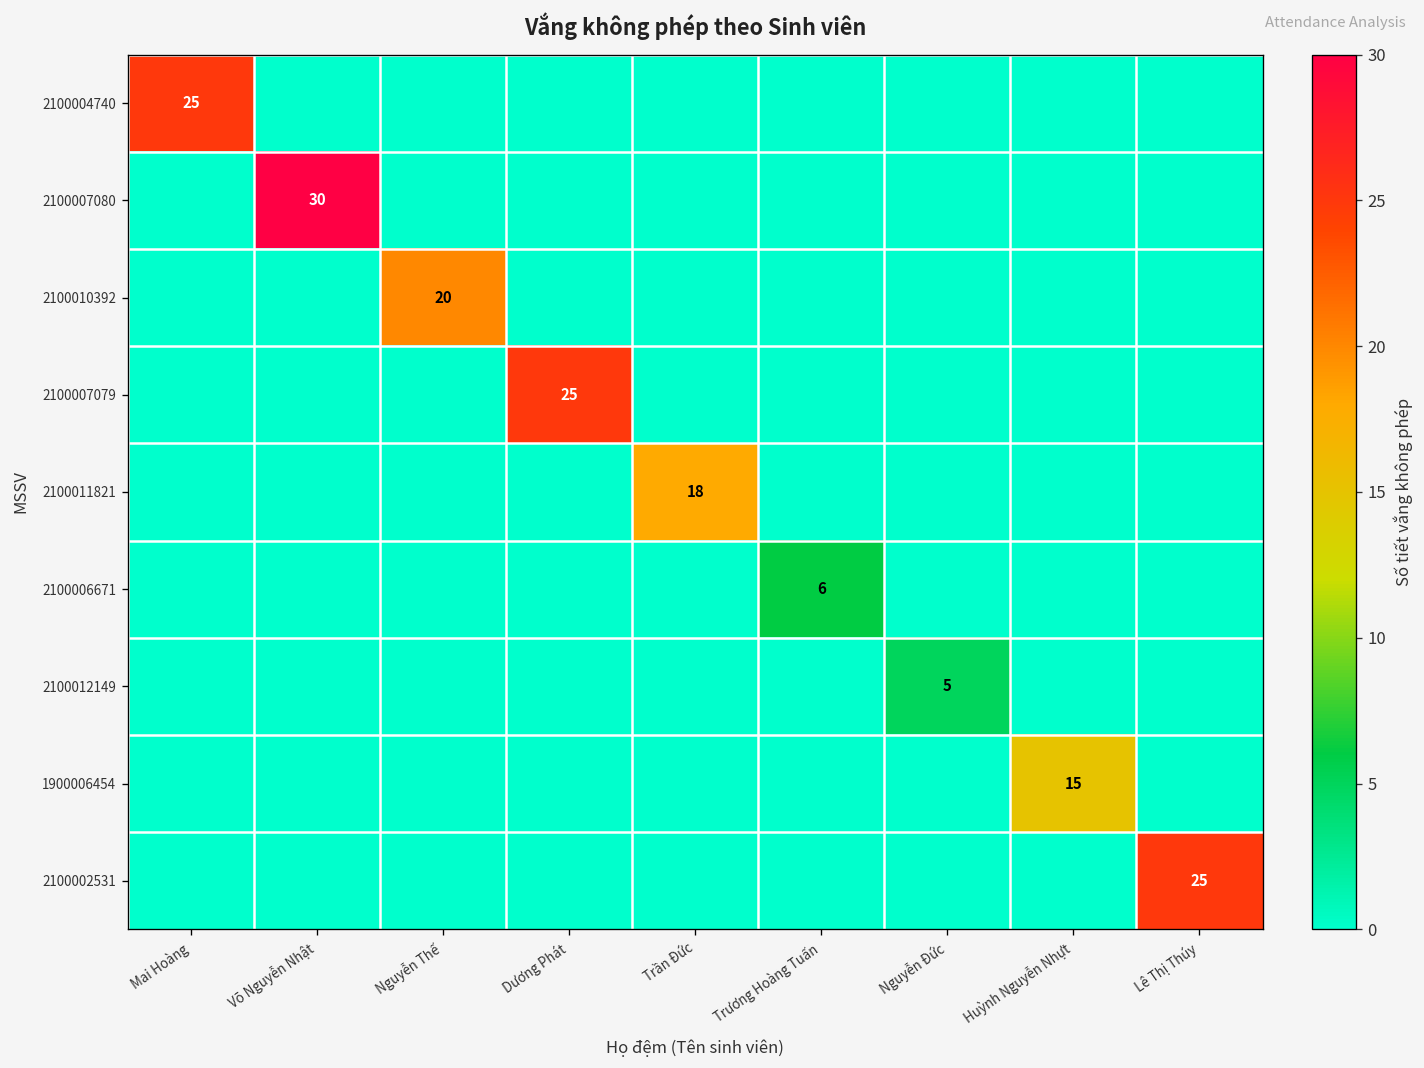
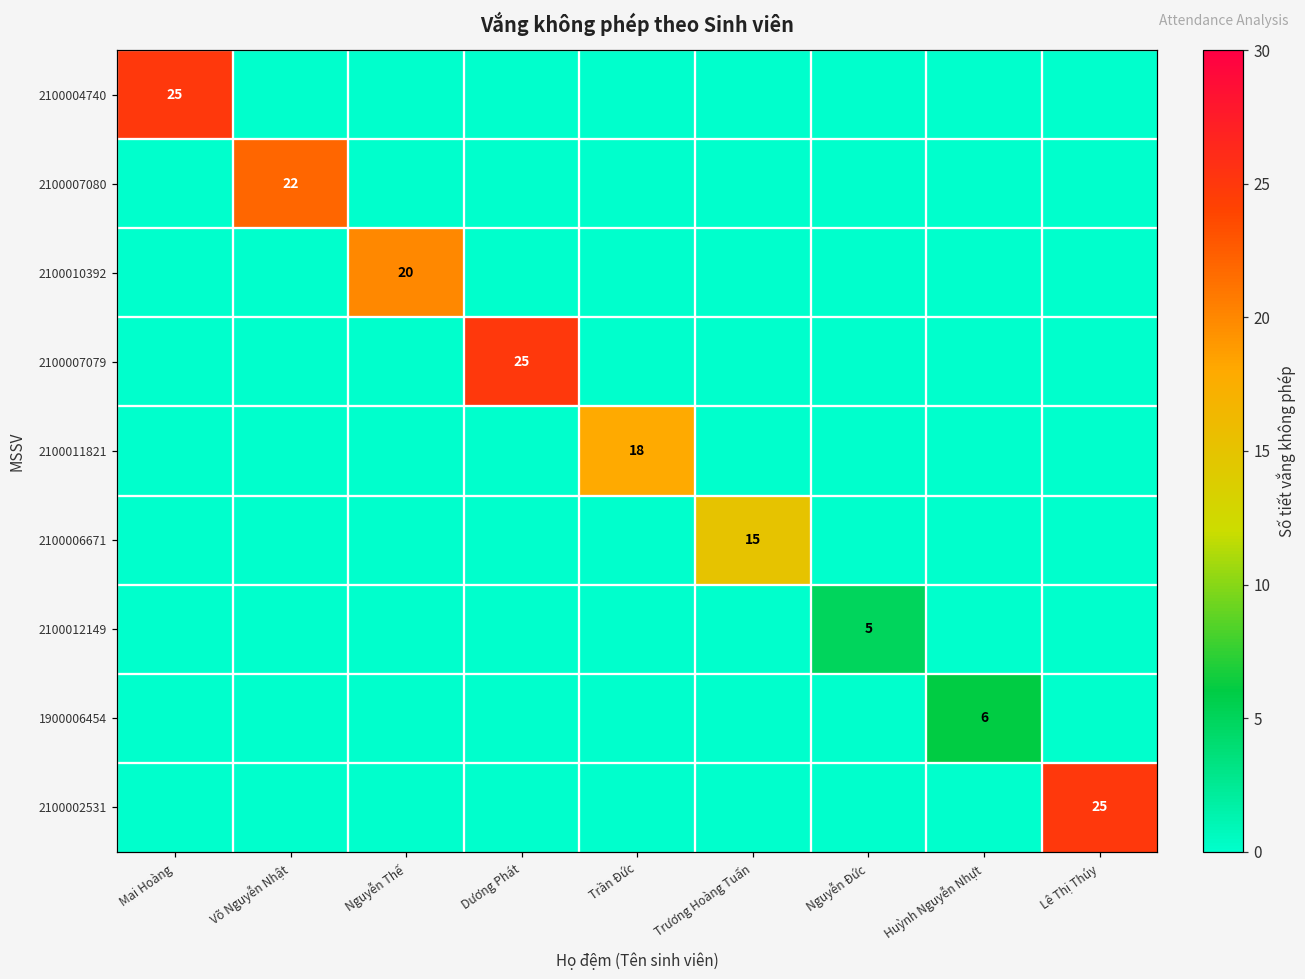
  {
    "2100004740": {
      "Mai Hoàng": 25
    },
    "2100007080": {
-     "Võ Nguyễn Nhật": 30
+     "Võ Nguyễn Nhật": 22
    },
    "2100010392": {
      "Nguyễn Thế": 20
    },
    "2100007079": {
      "Dương Phát": 25
    },
    "2100011821": {
      "Trần Đức": 18
    },
    "2100006671": {
-     "Trương Hoàng Tuấn": 6
+     "Trương Hoàng Tuấn": 15
    },
    "2100012149": {
      "Nguyễn Đức": 5
    },
    "1900006454": {
-     "Huỳnh Nguyễn Nhựt": 15
+     "Huỳnh Nguyễn Nhựt": 6
    },
    "2100002531": {
      "Lê Thị Thúy": 25
    }
  }
